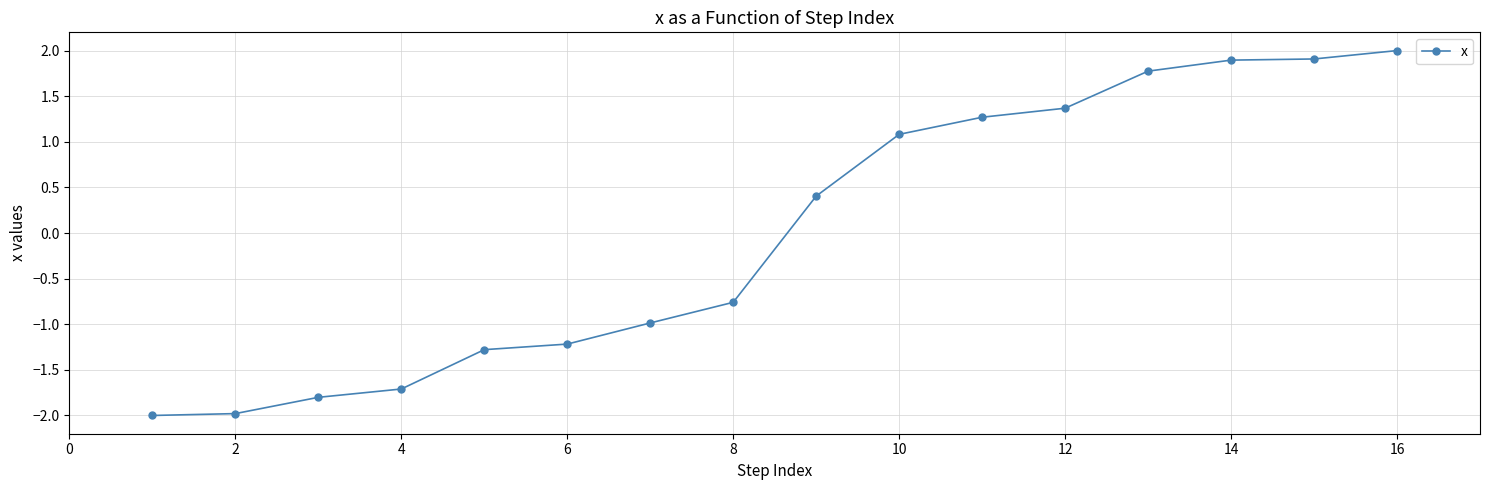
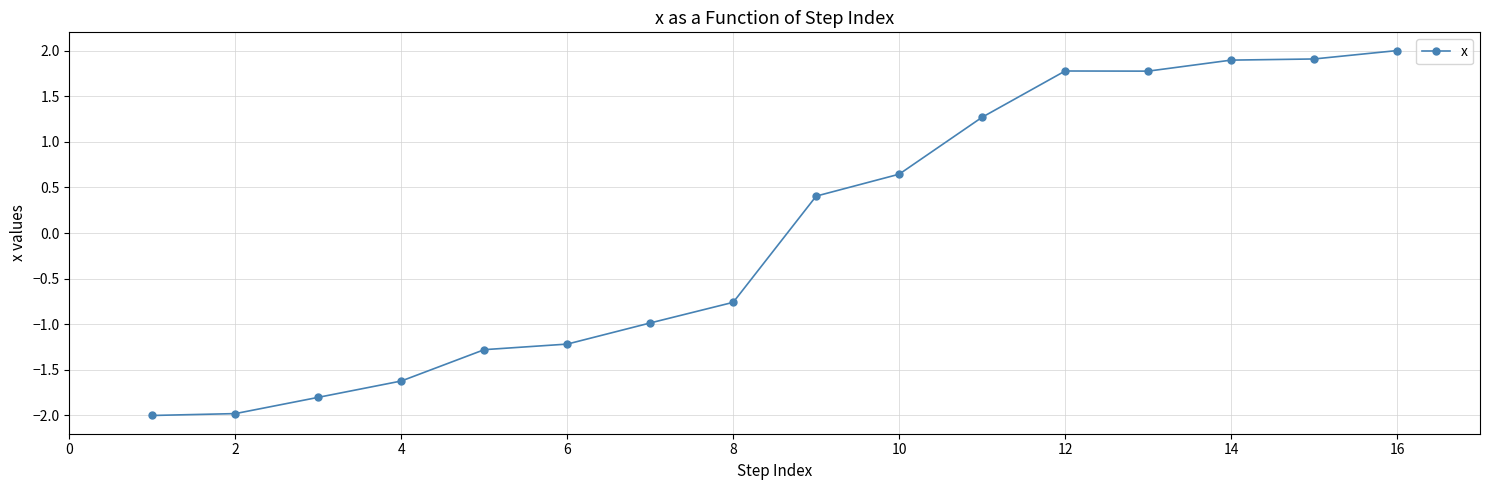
  {
    "2": -2.0,
-   "4": -1.7,
+   "4": -1.6,
    "6": -1.2,
    "8": -0.8,
-   "10": 1.1,
-   "12": 1.4,
+   "10": 0.6,
+   "12": 1.8,
    "14": 1.9,
    "16": 2.0
  }
